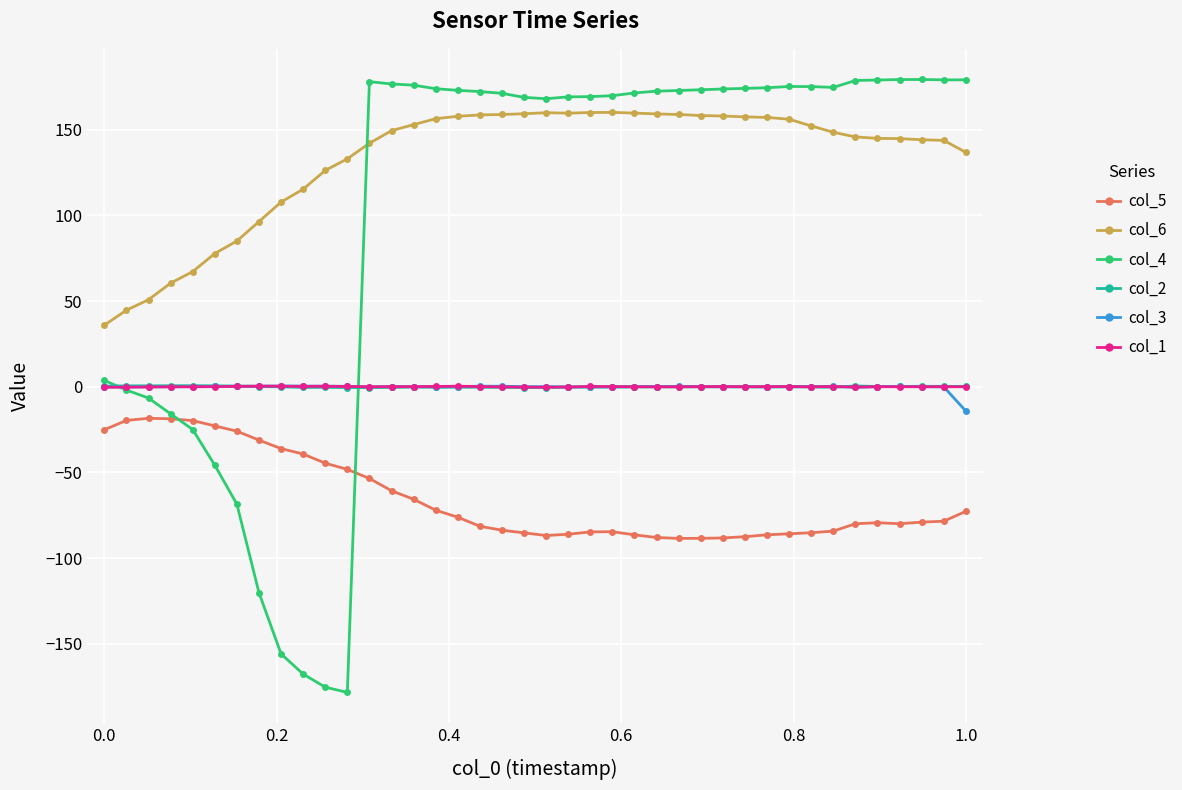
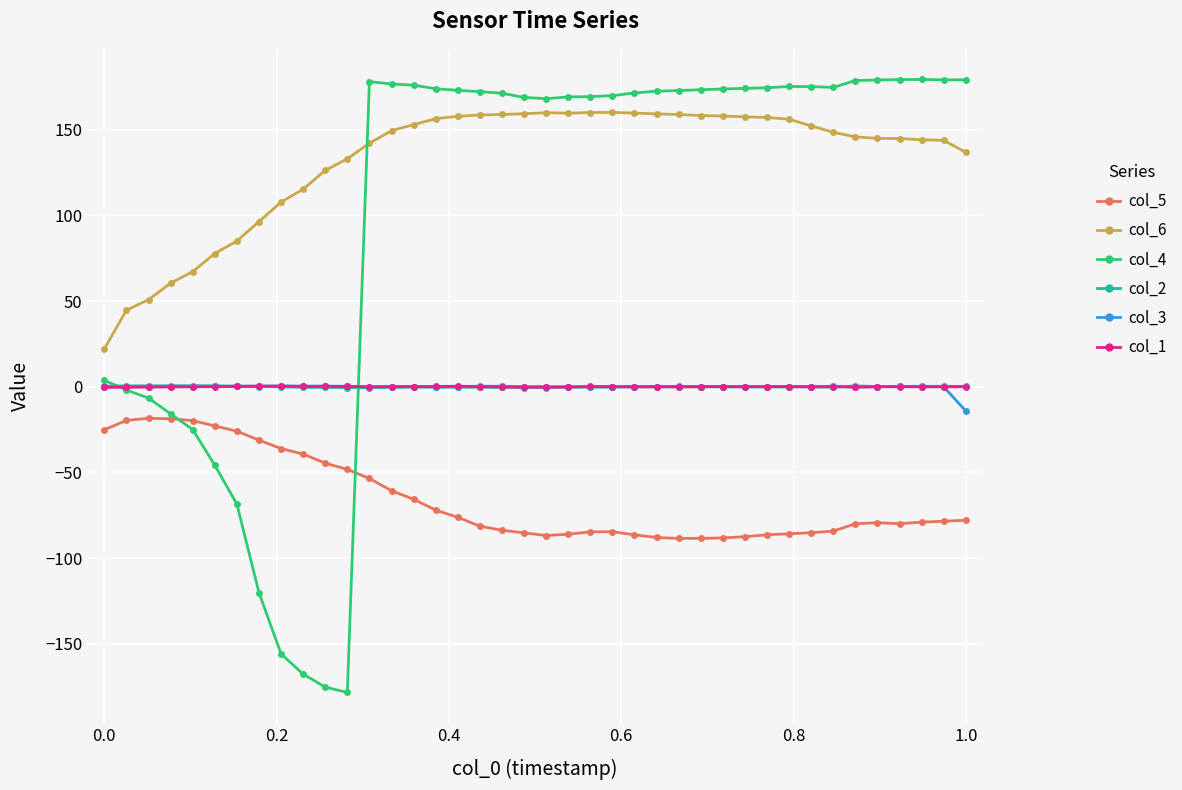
  {
    "col_5": {
      "0.0": -25,
-     "1.0": -73
+     "1.0": -78
    },
    "col_6": {
-     "0.0": 36,
+     "0.0": 22,
      "1.0": 137
    },
    "col_3": {
      "1.0": -14
    }
  }
